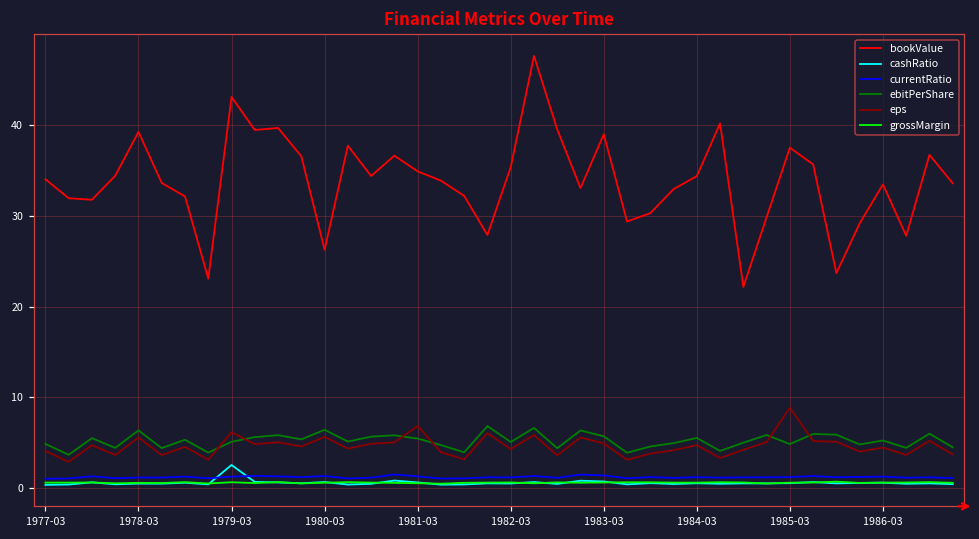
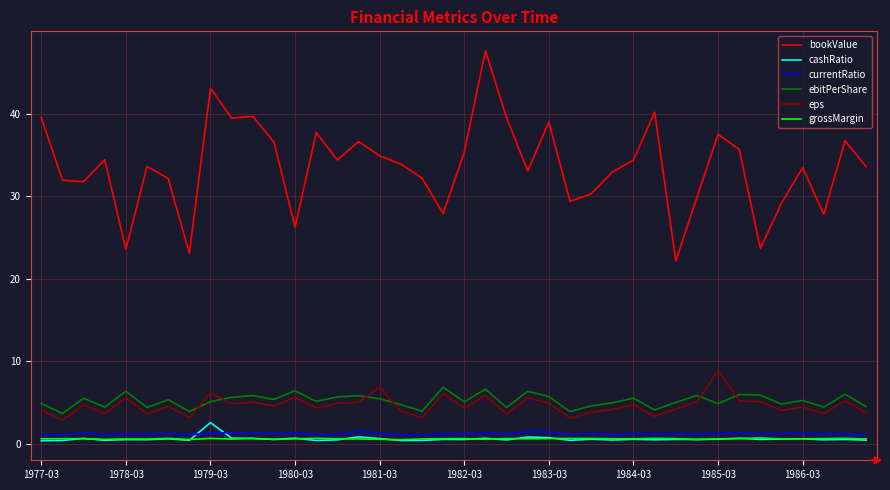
  {
    "bookValue": {
-     "1977-03": 34,
-     "1978-03": 39,
+     "1977-03": 40,
+     "1978-03": 24,
      "1979-03": 43,
      "1980-03": 26,
      "1981-03": 35,
      "1982-03": 35,
      "1983-03": 39,
      "1984-03": 34,
      "1985-03": 38,
      "1986-03": 33
    },
    "cashRatio": {
      "1979-03": 3
    },
    "currentRatio": {
      "1977-03": 1,
      "1978-03": 1,
      "1979-03": 1,
      "1980-03": 1,
      "1981-03": 1,
      "1982-03": 1,
      "1983-03": 1,
      "1984-03": 1,
      "1985-03": 1,
      "1986-03": 1
    },
    "ebitPerShare": {
      "1977-03": 5,
      "1978-03": 6,
      "1979-03": 5,
      "1980-03": 6,
      "1981-03": 5,
      "1982-03": 5,
      "1983-03": 6,
      "1984-03": 6,
      "1985-03": 5,
      "1986-03": 5
    },
    "eps": {
      "1977-03": 4,
      "1978-03": 6,
      "1979-03": 6,
      "1980-03": 6,
      "1981-03": 7,
      "1982-03": 4,
      "1983-03": 5,
      "1984-03": 5,
      "1985-03": 9,
      "1986-03": 4
    },
    "grossMargin": {
      "1979-03": 1
    }
  }
